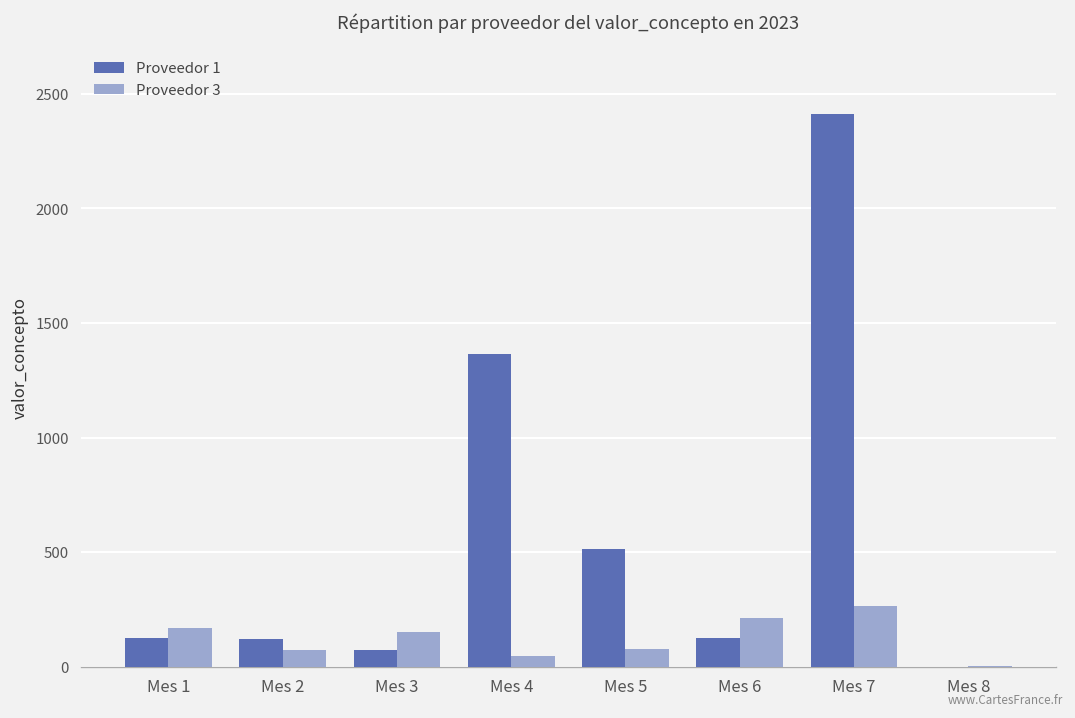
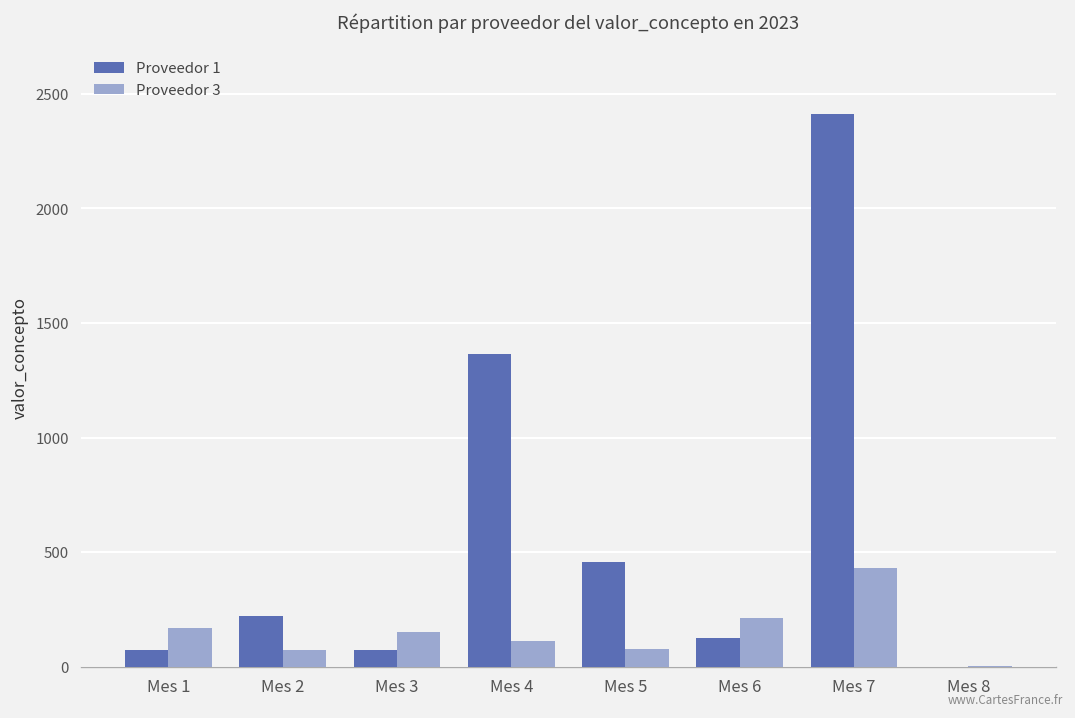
  {
    "Proveedor 1": {
-     "Mes 1": 120,
-     "Mes 2": 120,
+     "Mes 1": 70,
+     "Mes 2": 220,
      "Mes 3": 70,
      "Mes 4": 1360,
-     "Mes 5": 510,
+     "Mes 5": 460,
      "Mes 6": 120,
      "Mes 7": 2410
    },
    "Proveedor 3": {
      "Mes 1": 170,
      "Mes 2": 80,
      "Mes 3": 150,
-     "Mes 4": 50,
+     "Mes 4": 110,
      "Mes 5": 80,
      "Mes 6": 210,
-     "Mes 7": 270
+     "Mes 7": 430
    }
  }
